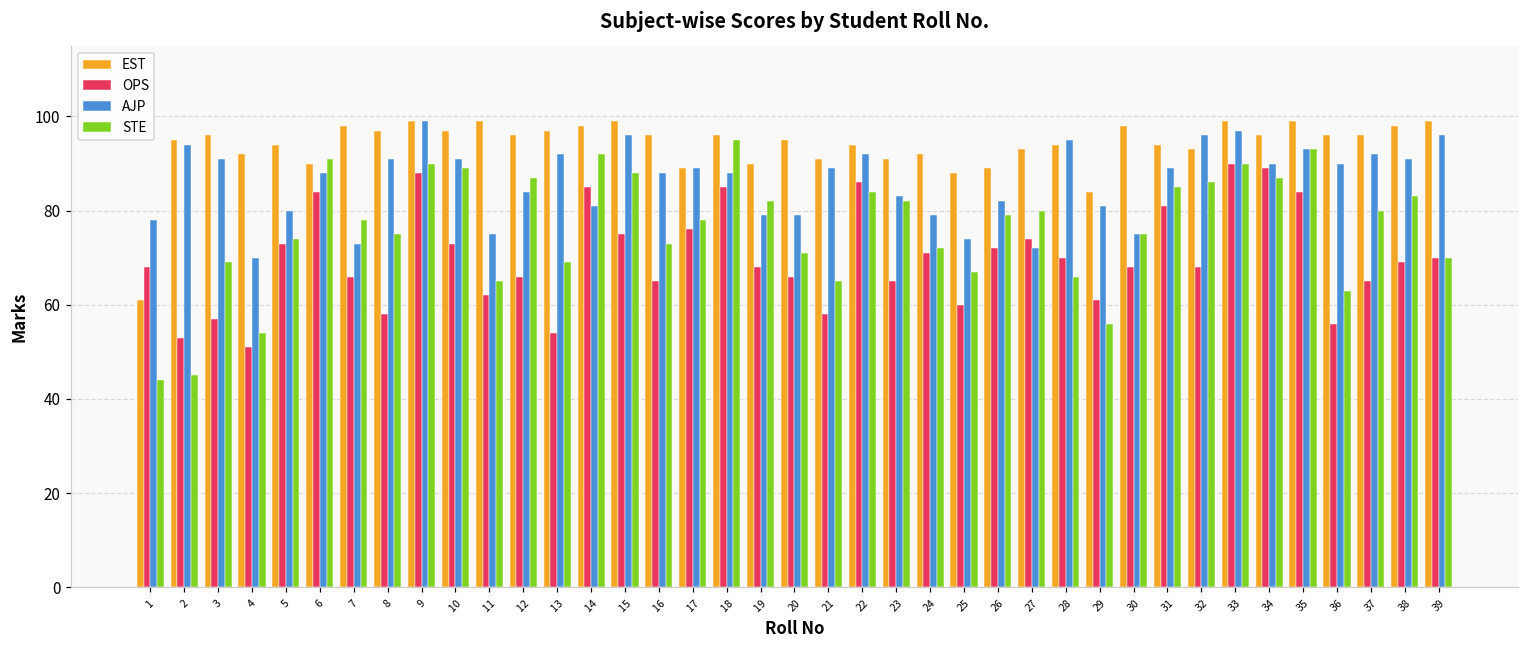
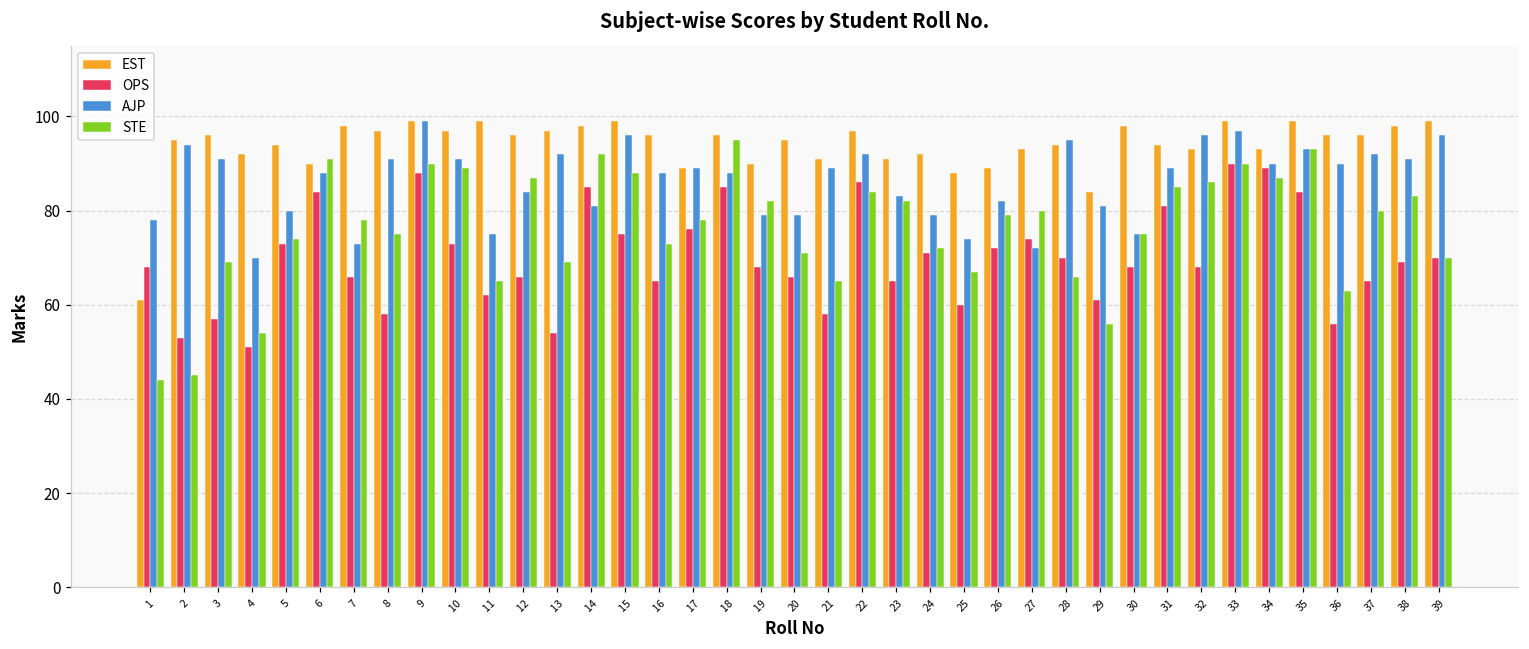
  {
    "EST": {
      "1": 61,
      "2": 95,
      "3": 96,
      "4": 92,
      "5": 94,
      "6": 90,
      "7": 98,
      "8": 97,
      "9": 99,
      "10": 97,
      "11": 99,
      "12": 96,
      "13": 97,
      "14": 98,
      "15": 99,
      "16": 96,
      "17": 89,
      "18": 96,
      "19": 90,
      "20": 95,
      "21": 91,
-     "22": 94,
+     "22": 97,
      "23": 91,
      "24": 92,
      "25": 88,
      "26": 89,
      "27": 93,
      "28": 94,
      "29": 84,
      "30": 98,
      "31": 94,
      "32": 93,
      "33": 99,
-     "34": 96,
+     "34": 93,
      "35": 99,
      "36": 96,
      "37": 96,
      "38": 98,
      "39": 99
    },
    "OPS": {
      "1": 68,
      "2": 53,
      "3": 57,
      "4": 51,
      "5": 73,
      "6": 84,
      "7": 66,
      "8": 58,
      "9": 88,
      "10": 73,
      "11": 62,
      "12": 66,
      "13": 54,
      "14": 85,
      "15": 75,
      "16": 65,
      "17": 76,
      "18": 85,
      "19": 68,
      "20": 66,
      "21": 58,
      "22": 86,
      "23": 65,
      "24": 71,
      "25": 60,
      "26": 72,
      "27": 74,
      "28": 70,
      "29": 61,
      "30": 68,
      "31": 81,
      "32": 68,
      "33": 90,
      "34": 89,
      "35": 84,
      "36": 56,
      "37": 65,
      "38": 69,
      "39": 70
    },
    "AJP": {
      "1": 78,
      "2": 94,
      "3": 91,
      "4": 70,
      "5": 80,
      "6": 88,
      "7": 73,
      "8": 91,
      "9": 99,
      "10": 91,
      "11": 75,
      "12": 84,
      "13": 92,
      "14": 81,
      "15": 96,
      "16": 88,
      "17": 89,
      "18": 88,
      "19": 79,
      "20": 79,
      "21": 89,
      "22": 92,
      "23": 83,
      "24": 79,
      "25": 74,
      "26": 82,
      "27": 72,
      "28": 95,
      "29": 81,
      "30": 75,
      "31": 89,
      "32": 96,
      "33": 97,
      "34": 90,
      "35": 93,
      "36": 90,
      "37": 92,
      "38": 91,
      "39": 96
    },
    "STE": {
      "1": 44,
      "2": 45,
      "3": 69,
      "4": 54,
      "5": 74,
      "6": 91,
      "7": 78,
      "8": 75,
      "9": 90,
      "10": 89,
      "11": 65,
      "12": 87,
      "13": 69,
      "14": 92,
      "15": 88,
      "16": 73,
      "17": 78,
      "18": 95,
      "19": 82,
      "20": 71,
      "21": 65,
      "22": 84,
      "23": 82,
      "24": 72,
      "25": 67,
      "26": 79,
      "27": 80,
      "28": 66,
      "29": 56,
      "30": 75,
      "31": 85,
      "32": 86,
      "33": 90,
      "34": 87,
      "35": 93,
      "36": 63,
      "37": 80,
      "38": 83,
      "39": 70
    }
  }
